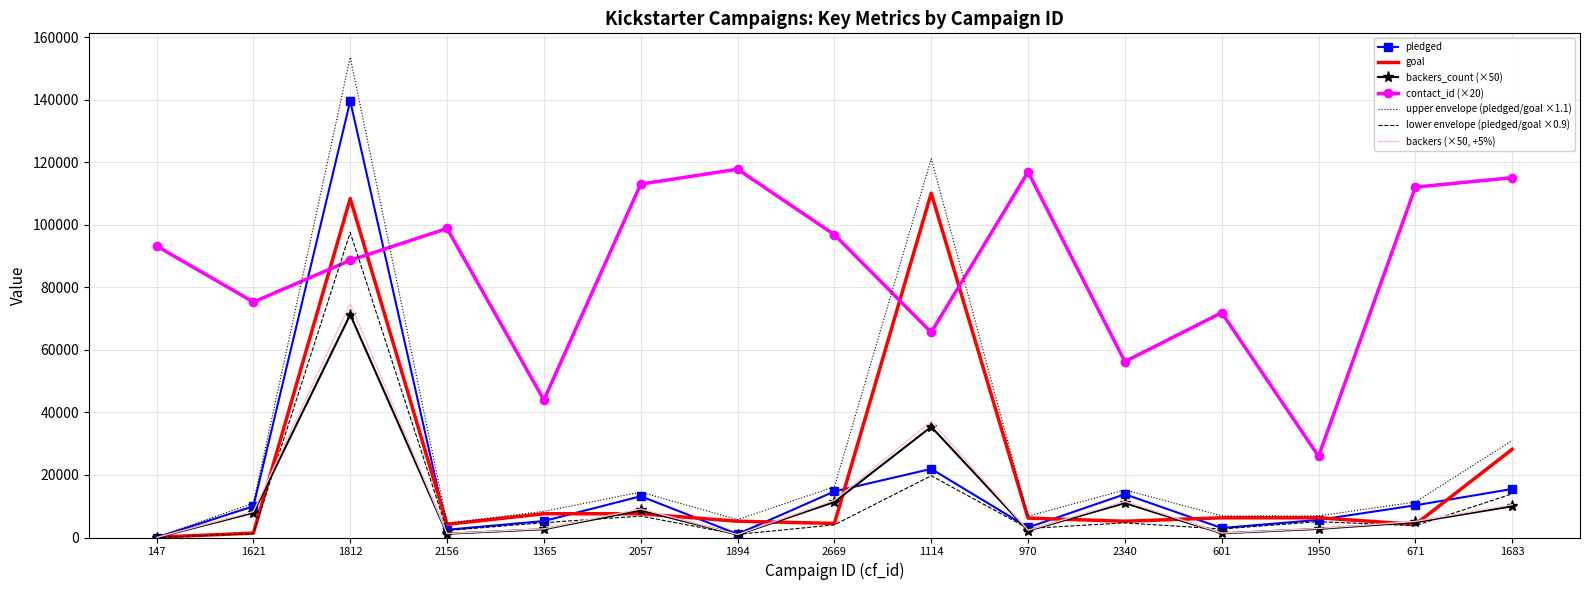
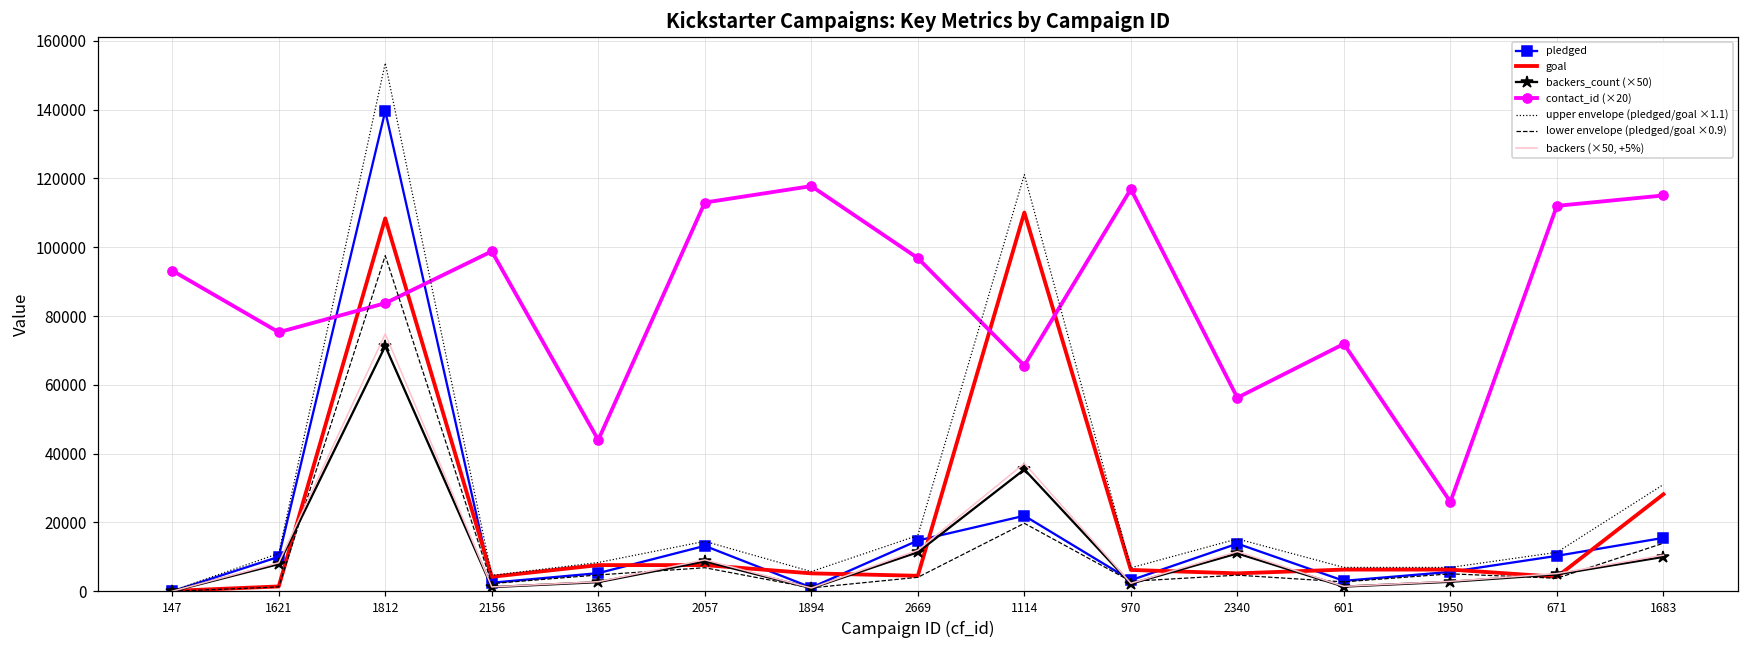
  {
    "pledged": {
      "1621": 10000,
      "1812": 140000,
      "2057": 13000,
      "2669": 15000,
      "1114": 22000,
      "2340": 14000,
      "671": 10000,
      "1683": 16000
    },
    "goal": {
      "1812": 108000,
      "1114": 110000,
      "1683": 28000
    },
    "contact_id (×20)": {
      "147": 93000,
      "1621": 75000,
-     "1812": 89000,
+     "1812": 84000,
      "2156": 99000,
      "1365": 44000,
      "2057": 113000,
      "1894": 118000,
      "2669": 97000,
      "1114": 66000,
      "970": 117000,
      "2340": 56000,
      "601": 72000,
      "1950": 26000,
      "671": 112000,
      "1683": 115000
    },
    "backers (×50, +5%)": {
      "1812": 75000,
      "1114": 37000
    }
  }
